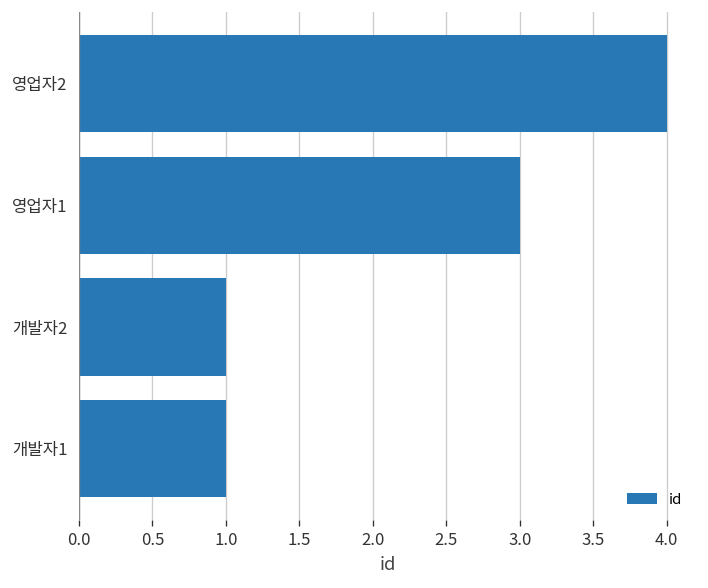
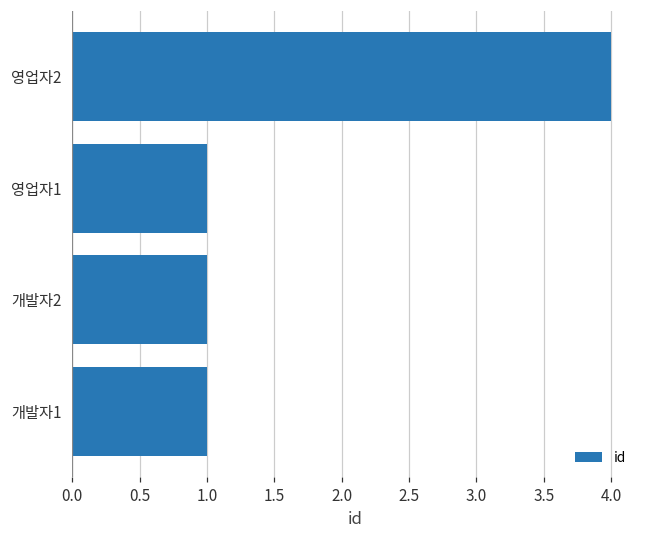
  {
    "영업자2": 4,
-   "영업자1": 3,
+   "영업자1": 1,
    "개발자2": 1,
    "개발자1": 1
  }
